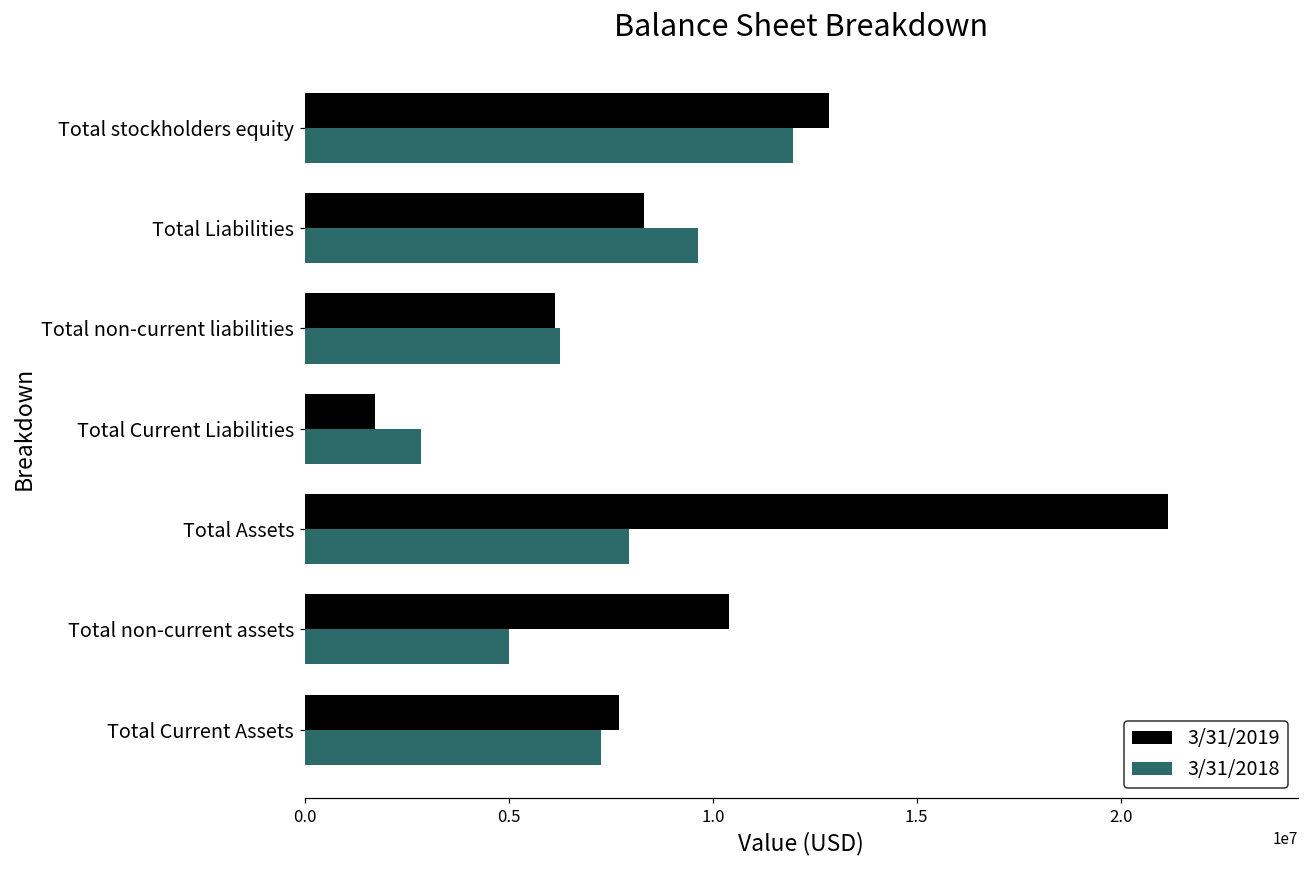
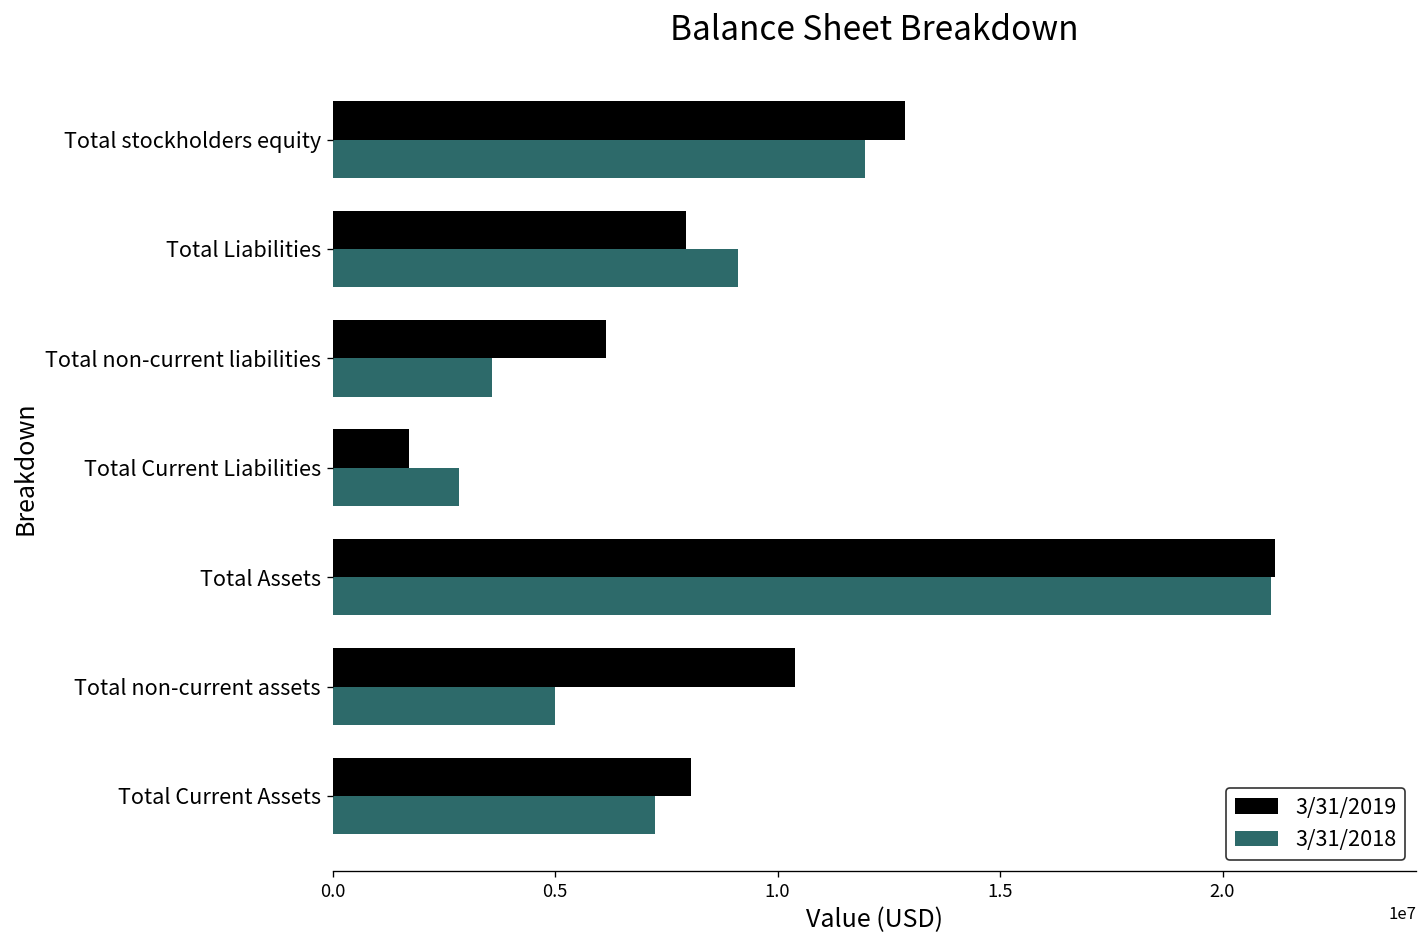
  {
    "3/31/2019": {
      "Total stockholders equity": 12900000,
-     "Total Liabilities": 8300000,
+     "Total Liabilities": 7900000,
      "Total non-current liabilities": 6100000,
      "Total Current Liabilities": 1700000,
      "Total Assets": 21200000,
      "Total non-current assets": 10400000,
-     "Total Current Assets": 7700000
+     "Total Current Assets": 8100000
    },
    "3/31/2018": {
      "Total stockholders equity": 12000000,
-     "Total Liabilities": 9700000,
-     "Total non-current liabilities": 6300000,
+     "Total Liabilities": 9100000,
+     "Total non-current liabilities": 3600000,
      "Total Current Liabilities": 2900000,
-     "Total Assets": 7900000,
+     "Total Assets": 21100000,
      "Total non-current assets": 5000000,
      "Total Current Assets": 7200000
    }
  }
